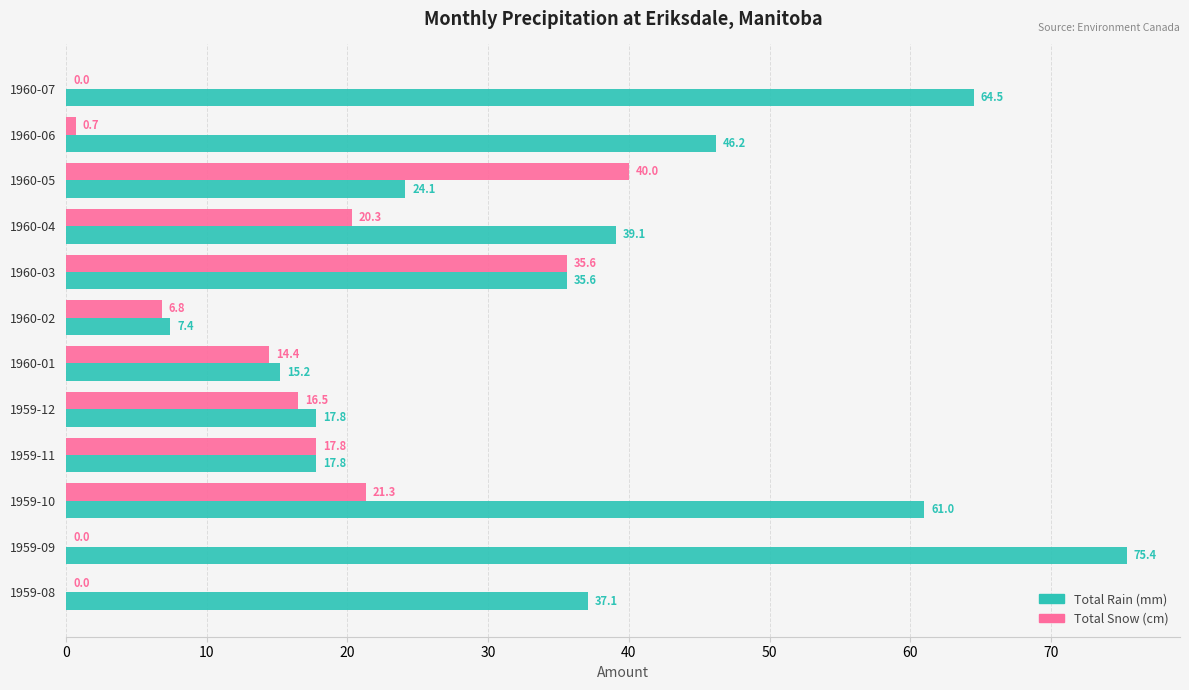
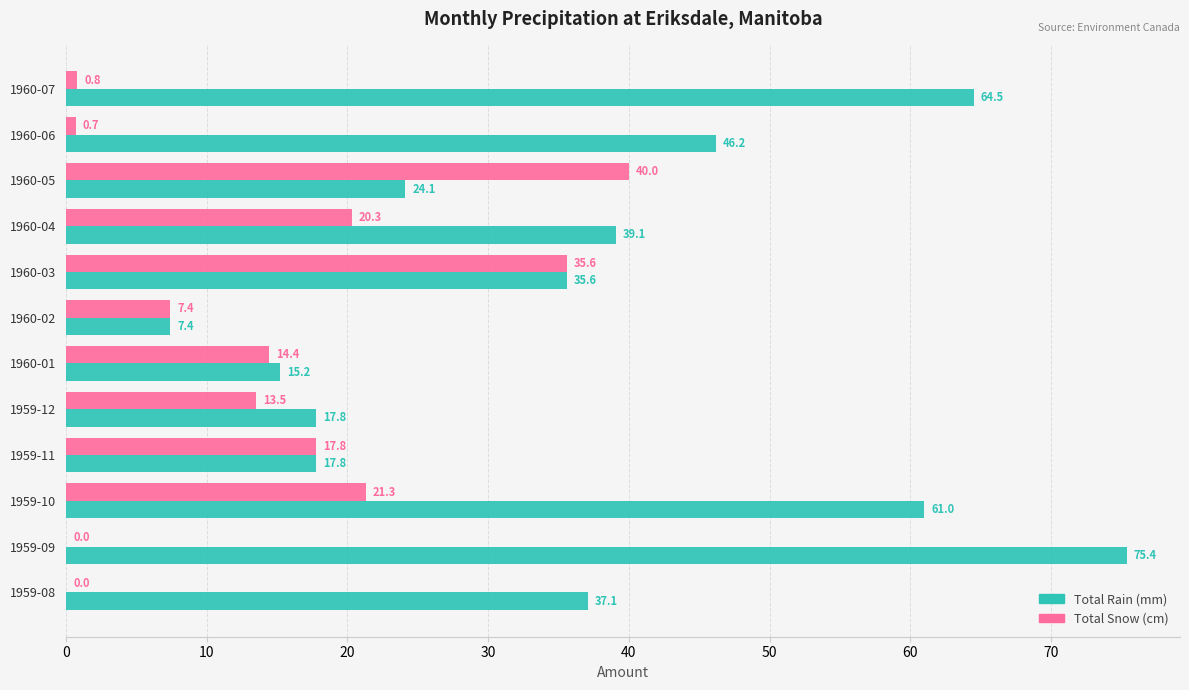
  {
    "Total Rain (mm)": {
      "1960-07": 64.5,
      "1960-06": 46.2,
      "1960-05": 24.1,
      "1960-04": 39.1,
      "1960-03": 35.6,
      "1960-02": 7.4,
      "1960-01": 15.2,
      "1959-12": 17.8,
      "1959-11": 17.8,
      "1959-10": 61.0,
      "1959-09": 75.4,
      "1959-08": 37.1
    },
    "Total Snow (cm)": {
-     "1960-07": 0.0,
+     "1960-07": 0.8,
      "1960-06": 0.7,
      "1960-05": 40.0,
      "1960-04": 20.3,
      "1960-03": 35.6,
-     "1960-02": 6.8,
+     "1960-02": 7.4,
      "1960-01": 14.4,
-     "1959-12": 16.5,
+     "1959-12": 13.5,
      "1959-11": 17.8,
      "1959-10": 21.3,
      "1959-09": 0.0,
      "1959-08": 0.0
    }
  }
